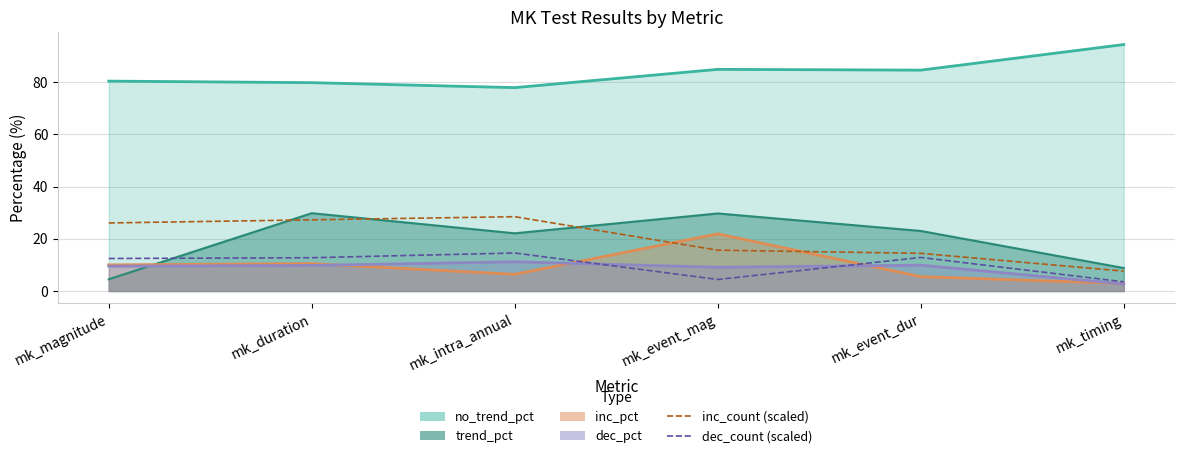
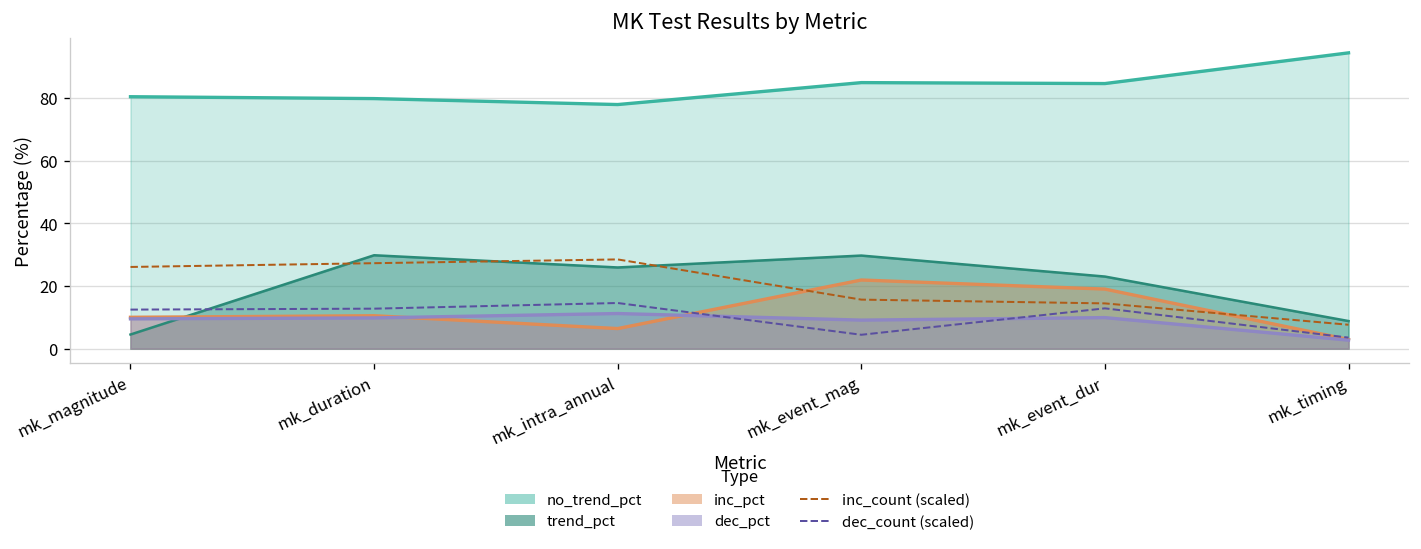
  {
    "trend_pct": {
      "mk_magnitude": 5,
      "mk_duration": 30,
-     "mk_intra_annual": 22,
+     "mk_intra_annual": 26,
      "mk_event_mag": 30,
      "mk_event_dur": 23,
      "mk_timing": 9
    },
    "inc_pct": {
      "mk_intra_annual": 6,
      "mk_event_mag": 22,
-     "mk_event_dur": 6
+     "mk_event_dur": 19
    },
    "inc_count (scaled)": {
      "mk_magnitude": 26,
      "mk_duration": 27,
      "mk_intra_annual": 28,
      "mk_event_mag": 16,
      "mk_event_dur": 14,
      "mk_timing": 8
    },
    "dec_count (scaled)": {
      "mk_magnitude": 12,
      "mk_duration": 13,
      "mk_intra_annual": 15,
      "mk_event_mag": 4,
      "mk_event_dur": 13
    }
  }
